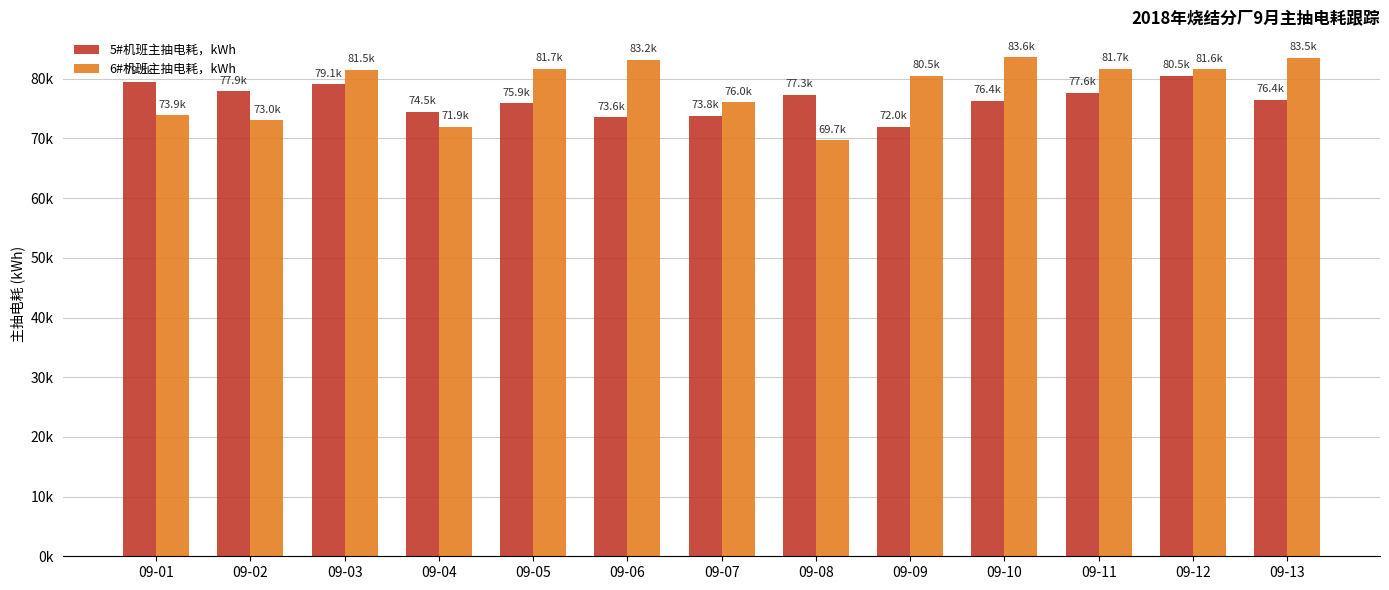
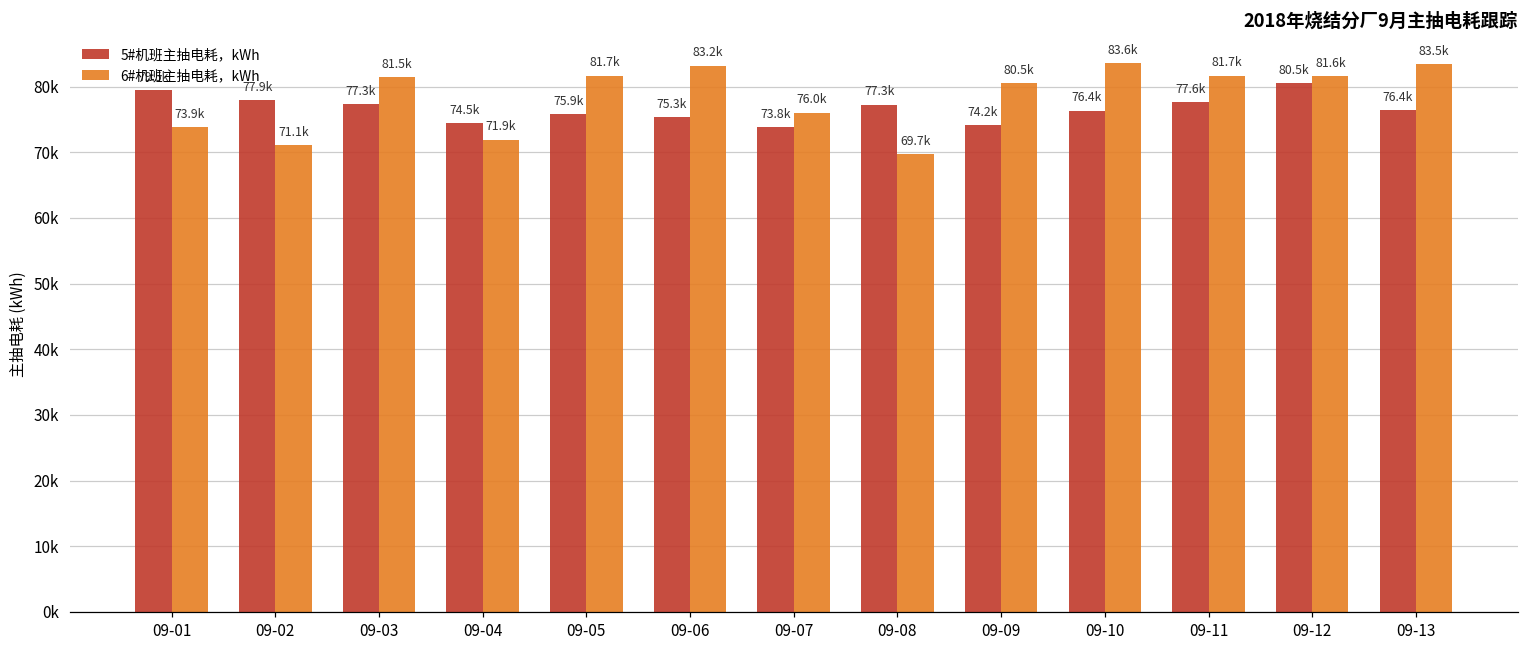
  {
    "5#机班主抽电耗，kWh": {
      "09-01": "79.5k",
      "09-02": "77.9k",
-     "09-03": "79.1k",
+     "09-03": "77.3k",
      "09-04": "74.5k",
      "09-05": "75.9k",
-     "09-06": "73.6k",
+     "09-06": "75.3k",
      "09-07": "73.8k",
      "09-08": "77.3k",
-     "09-09": "72.0k",
+     "09-09": "74.2k",
      "09-10": "76.4k",
      "09-11": "77.6k",
      "09-12": "80.5k",
      "09-13": "76.4k"
    },
    "6#机班主抽电耗，kWh": {
      "09-01": "73.9k",
-     "09-02": "73.0k",
+     "09-02": "71.1k",
      "09-03": "81.5k",
      "09-04": "71.9k",
      "09-05": "81.7k",
      "09-06": "83.2k",
      "09-07": "76.0k",
      "09-08": "69.7k",
      "09-09": "80.5k",
      "09-10": "83.6k",
      "09-11": "81.7k",
      "09-12": "81.6k",
      "09-13": "83.5k"
    }
  }
